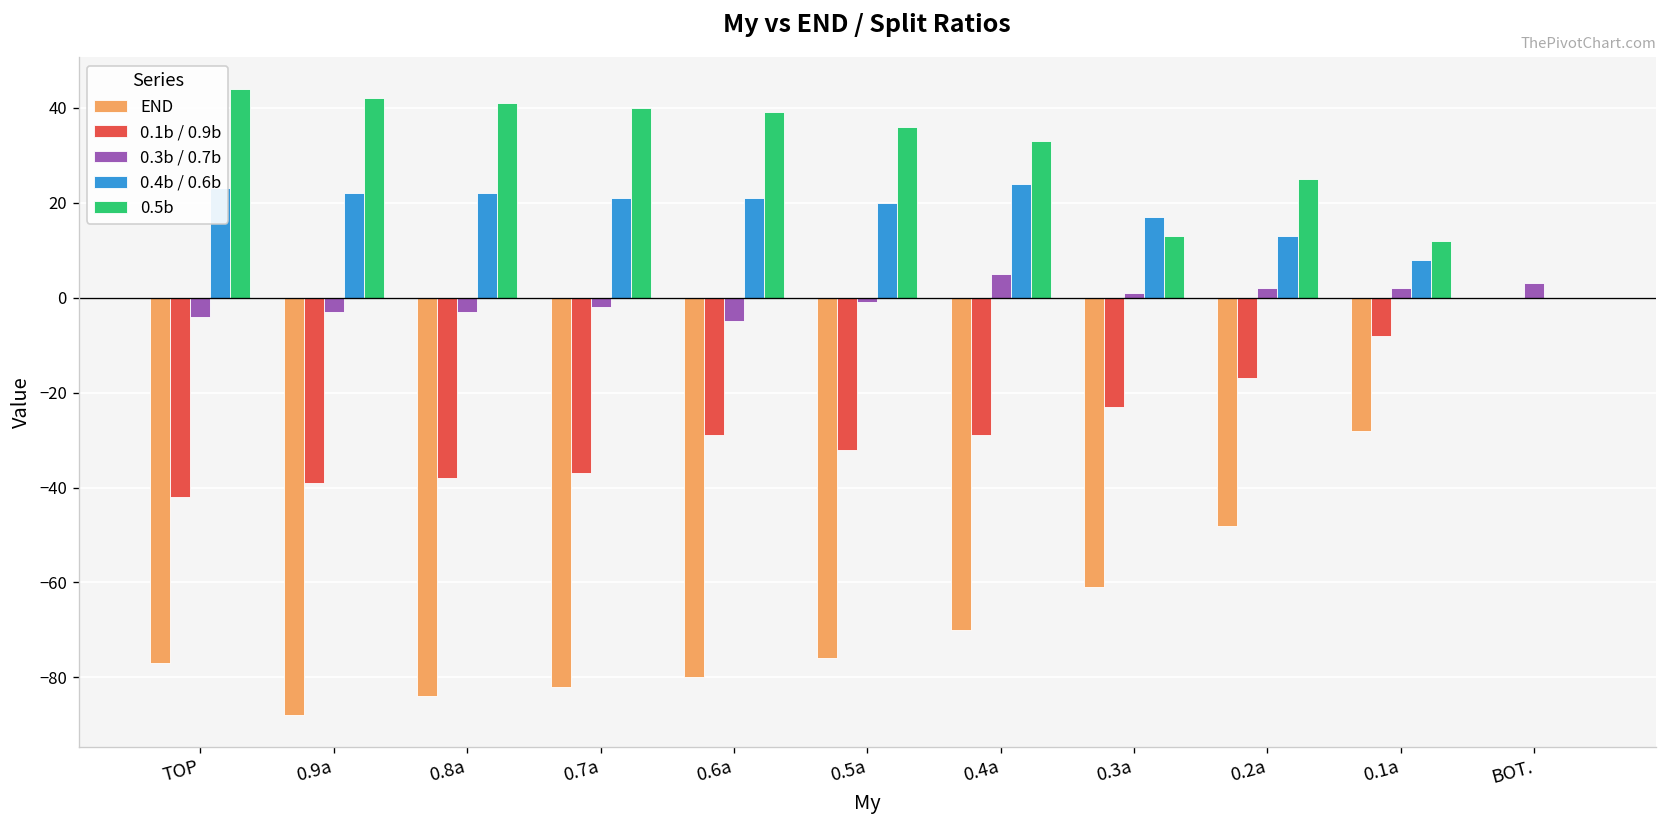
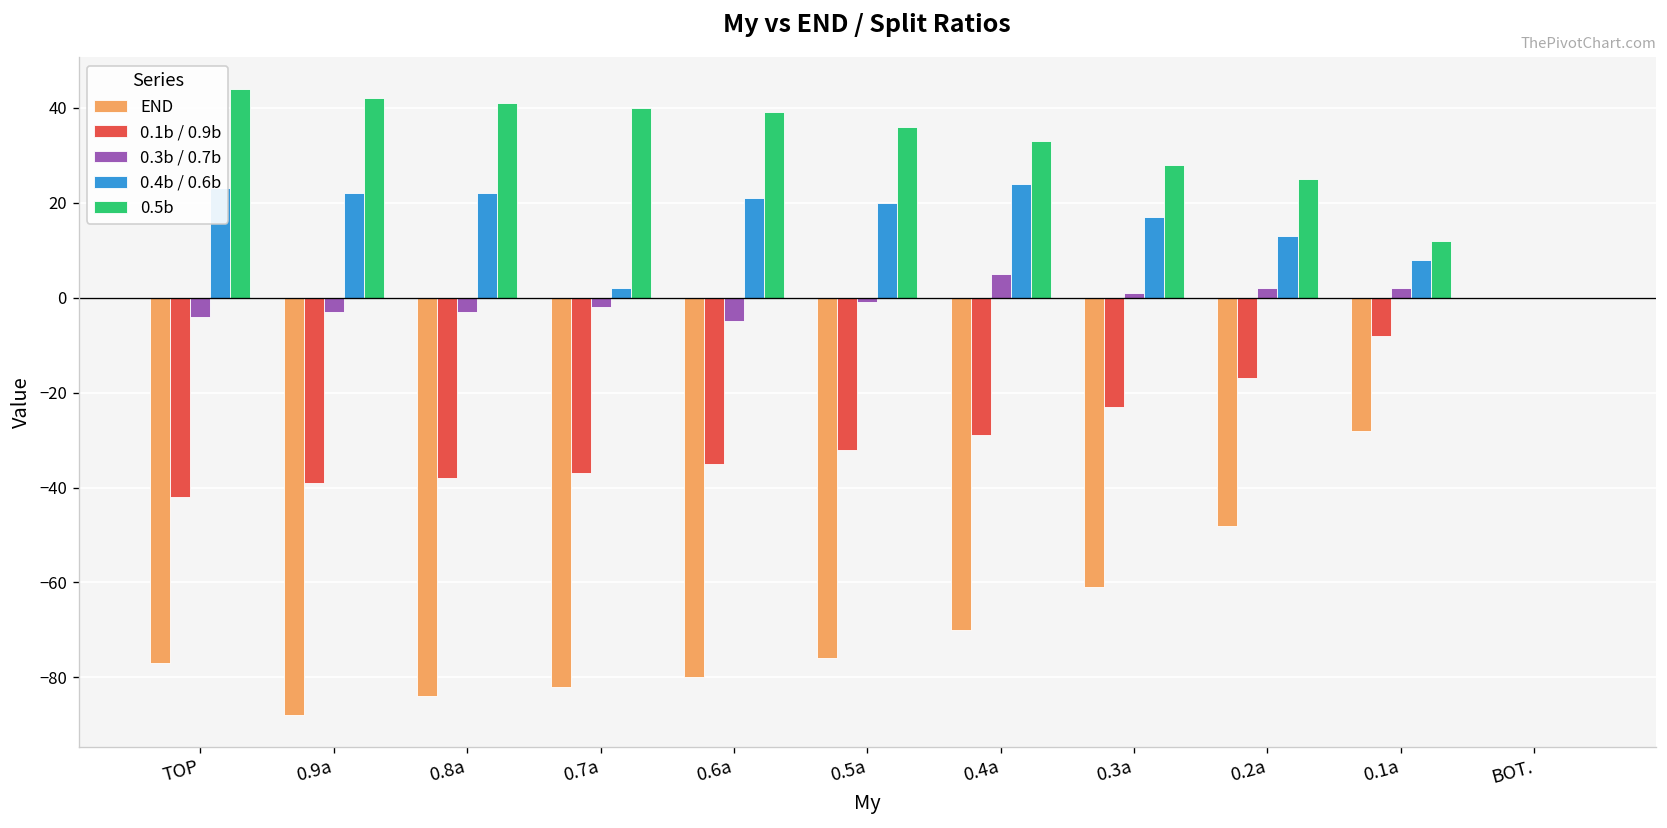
  {
    "END": {
      "TOP": -77,
      "0.9a": -88,
      "0.8a": -84,
      "0.7a": -82,
      "0.6a": -80,
      "0.5a": -76,
      "0.4a": -70,
      "0.3a": -61,
      "0.2a": -48,
      "0.1a": -28,
      "BOT.": 0
    },
    "0.1b / 0.9b": {
      "TOP": -42,
      "0.9a": -39,
      "0.8a": -38,
      "0.7a": -37,
-     "0.6a": -29,
+     "0.6a": -35,
      "0.5a": -32,
      "0.4a": -29,
      "0.3a": -23,
      "0.2a": -17,
      "0.1a": -8,
      "BOT.": 0
    },
    "0.3b / 0.7b": {
      "TOP": -4,
      "0.9a": -3,
      "0.8a": -3,
      "0.7a": -2,
      "0.6a": -5,
      "0.5a": -1,
      "0.4a": 5,
      "0.3a": 1,
      "0.2a": 2,
      "0.1a": 2,
-     "BOT.": 3
+     "BOT.": 0
    },
    "0.4b / 0.6b": {
      "0.9a": 22,
      "0.8a": 22,
-     "0.7a": 21,
+     "0.7a": 2,
      "0.6a": 21,
      "0.5a": 20,
      "0.4a": 24,
      "0.3a": 17,
      "0.2a": 13,
      "0.1a": 8,
      "BOT.": 0
    },
    "0.5b": {
      "TOP": 44,
      "0.9a": 42,
      "0.8a": 41,
      "0.7a": 40,
      "0.6a": 39,
      "0.5a": 36,
      "0.4a": 33,
-     "0.3a": 13,
+     "0.3a": 28,
      "0.2a": 25,
      "0.1a": 12,
      "BOT.": 0
    }
  }
